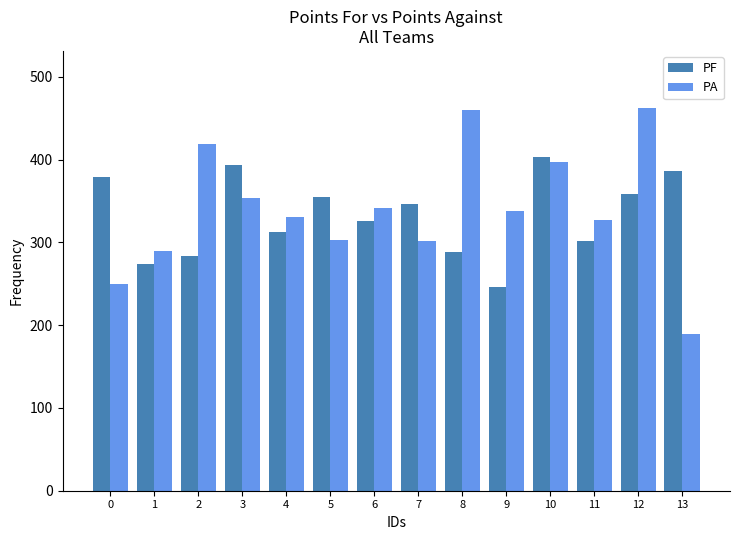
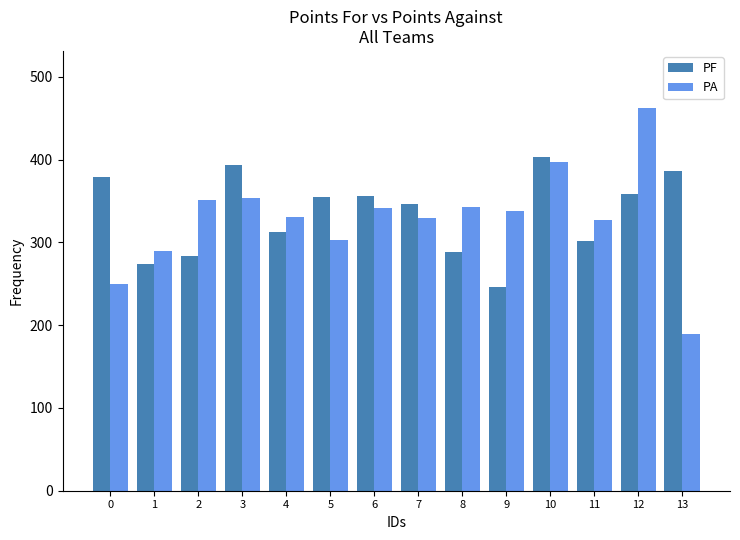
  {
    "PF": {
      "0": 380,
      "1": 270,
      "2": 280,
      "3": 390,
      "4": 310,
      "5": 360,
-     "6": 330,
+     "6": 360,
      "7": 350,
      "8": 290,
      "9": 250,
      "10": 400,
      "11": 300,
      "12": 360,
      "13": 390
    },
    "PA": {
      "0": 250,
      "1": 290,
-     "2": 420,
+     "2": 350,
      "3": 350,
      "4": 330,
      "5": 300,
      "6": 340,
-     "7": 300,
-     "8": 460,
+     "7": 330,
+     "8": 340,
      "9": 340,
      "10": 400,
      "11": 330,
      "12": 460,
      "13": 190
    }
  }
